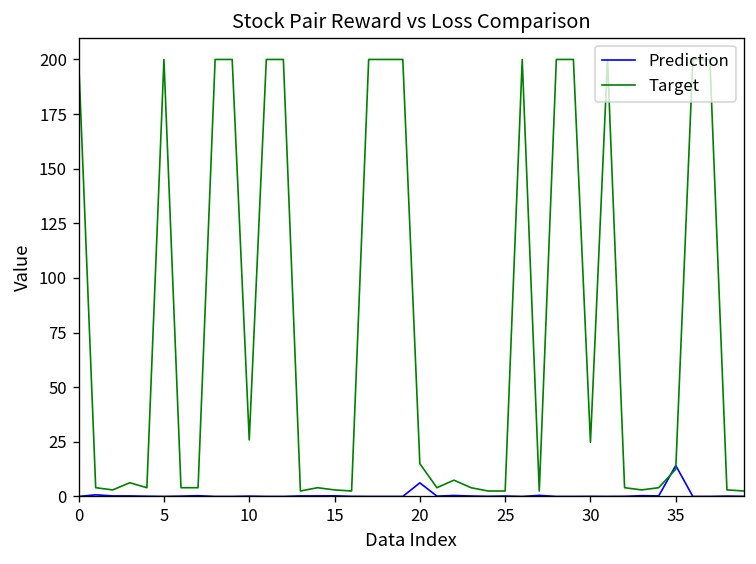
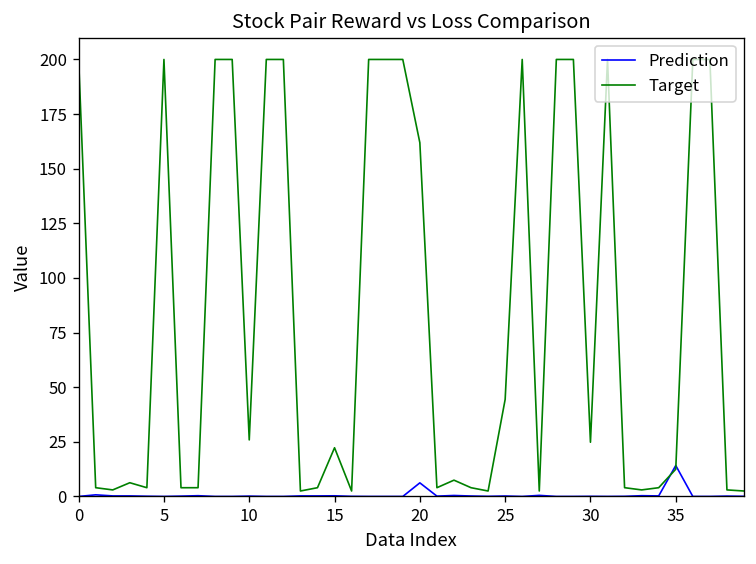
  {
    "Prediction": {
      "0": 0,
      "5": 0,
      "10": 0,
      "15": 0,
      "20": 6,
      "25": 0,
      "30": 0,
      "35": 14
    },
    "Target": {
      "0": 200,
      "5": 200,
      "10": 26,
-     "15": 3,
-     "20": 15,
-     "25": 3,
+     "15": 22,
+     "20": 162,
+     "25": 44,
      "30": 25,
      "35": 12
    }
  }
